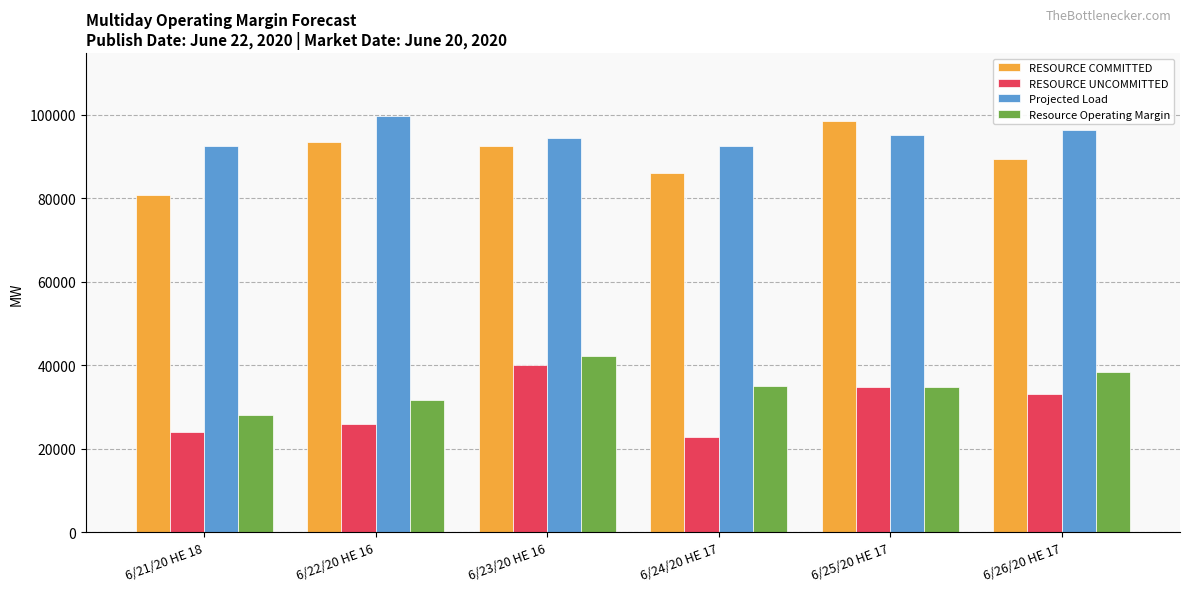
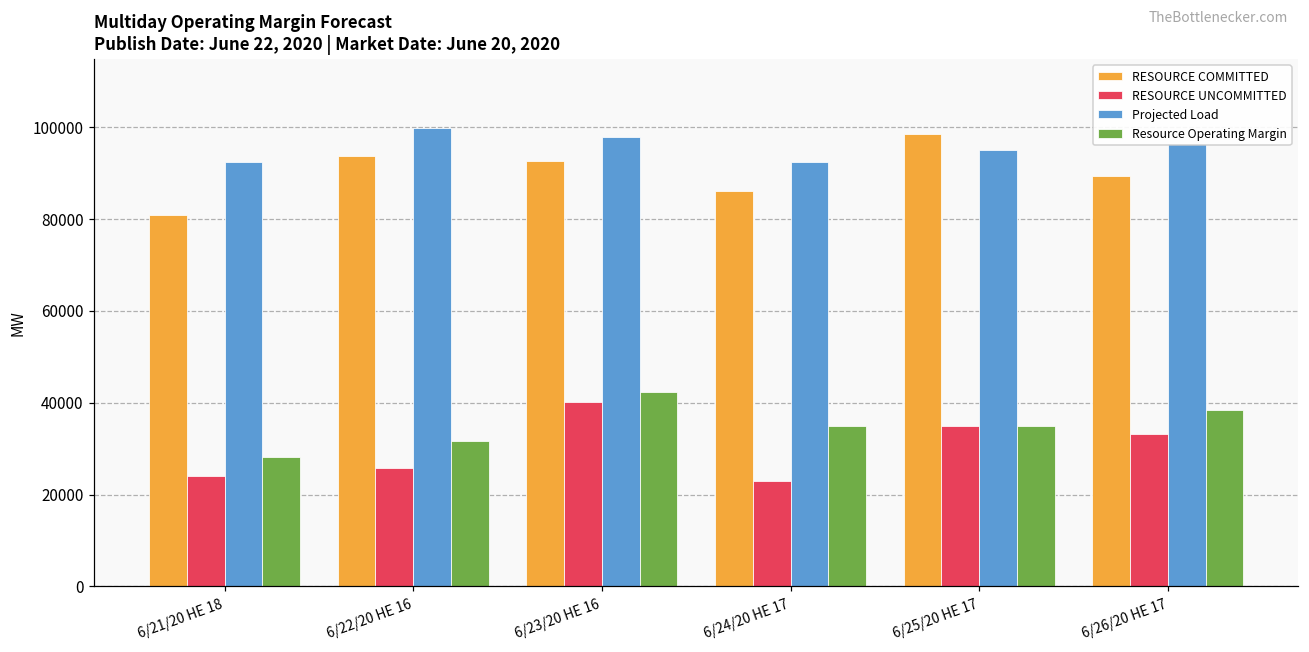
  {
    "RESOURCE COMMITTED": {
      "6/21/20 HE 18": 81000,
      "6/22/20 HE 16": 94000,
      "6/23/20 HE 16": 93000,
      "6/24/20 HE 17": 86000,
      "6/25/20 HE 17": 98000,
      "6/26/20 HE 17": 89000
    },
    "RESOURCE UNCOMMITTED": {
      "6/21/20 HE 18": 24000,
      "6/22/20 HE 16": 26000,
      "6/23/20 HE 16": 40000,
      "6/24/20 HE 17": 23000,
      "6/25/20 HE 17": 35000,
      "6/26/20 HE 17": 33000
    },
    "Projected Load": {
      "6/21/20 HE 18": 92000,
      "6/22/20 HE 16": 100000,
-     "6/23/20 HE 16": 94000,
+     "6/23/20 HE 16": 98000,
      "6/24/20 HE 17": 92000,
      "6/25/20 HE 17": 95000,
      "6/26/20 HE 17": 96000
    },
    "Resource Operating Margin": {
      "6/21/20 HE 18": 28000,
      "6/22/20 HE 16": 32000,
      "6/23/20 HE 16": 42000,
      "6/24/20 HE 17": 35000,
      "6/25/20 HE 17": 35000,
      "6/26/20 HE 17": 38000
    }
  }
